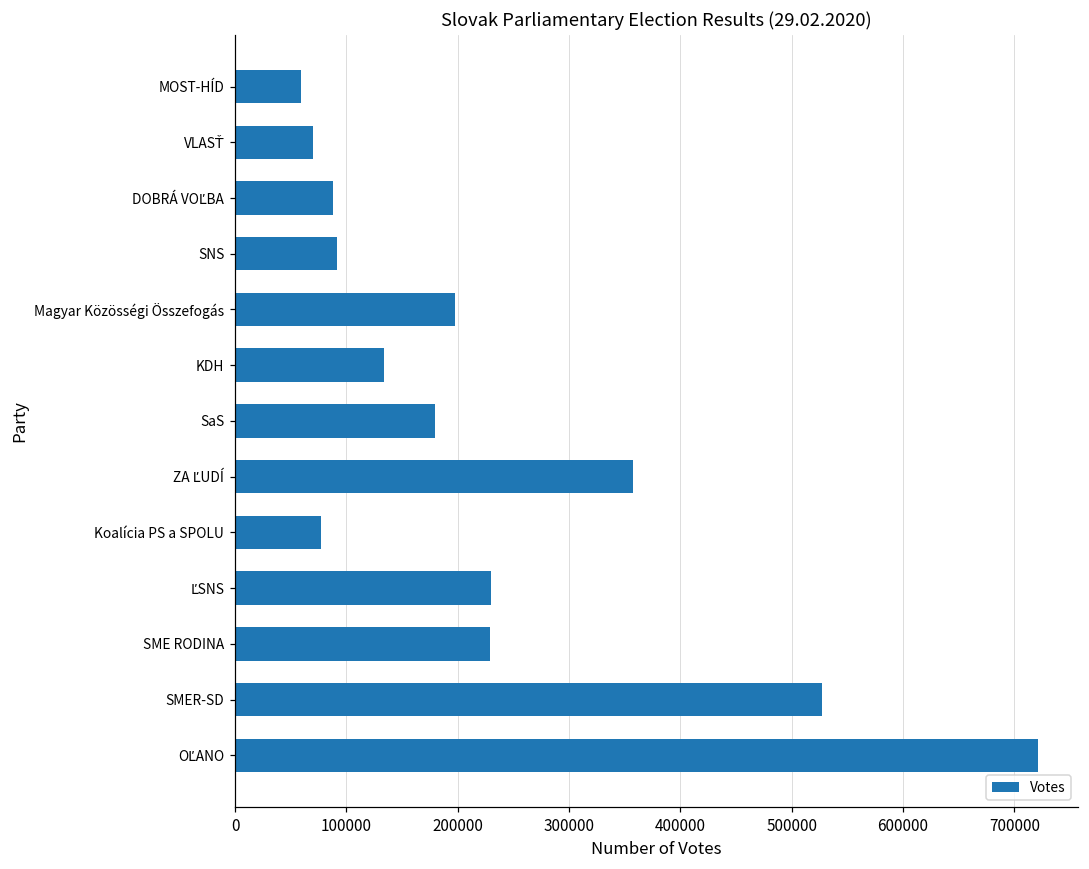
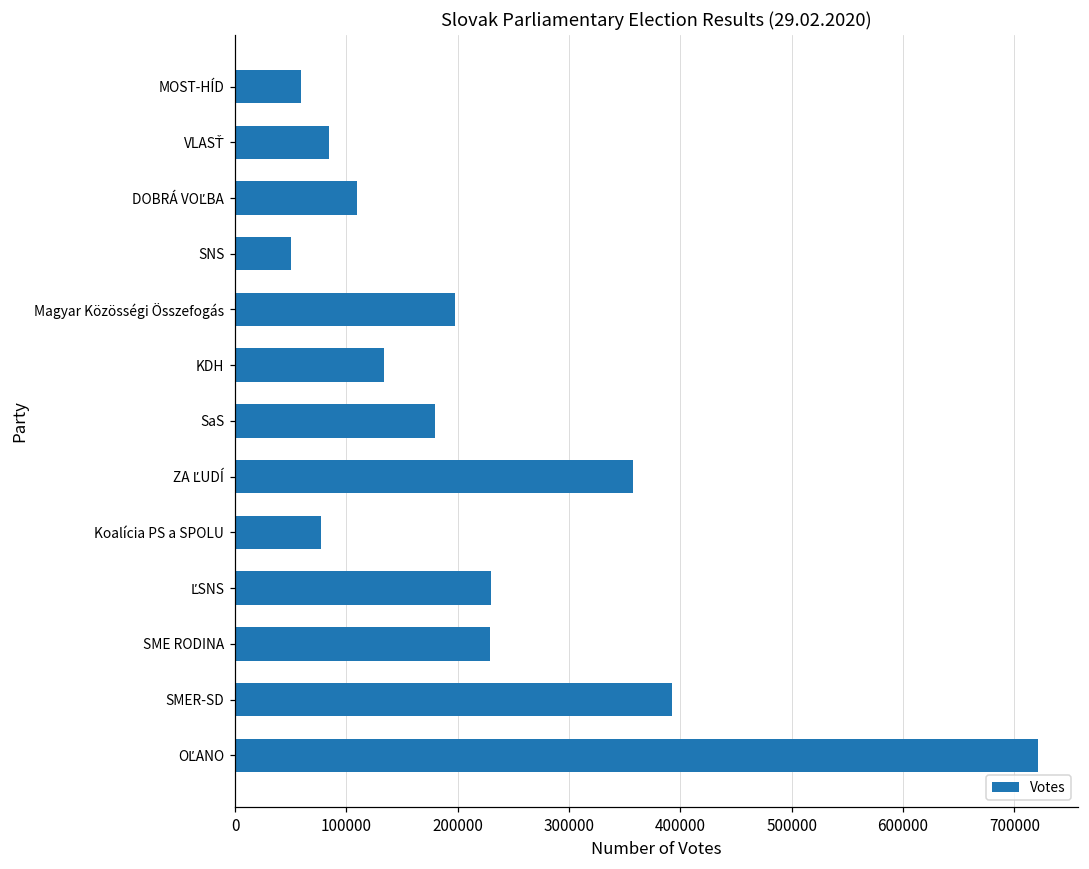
  {
    "MOST-HÍD": 59000,
-   "VLASŤ": 70000,
-   "DOBRÁ VOĽBA": 88000,
-   "SNS": 91000,
+   "VLASŤ": 85000,
+   "DOBRÁ VOĽBA": 109000,
+   "SNS": 50000,
    "Magyar Közösségi Összefogás": 197000,
    "KDH": 134000,
    "SaS": 179000,
    "ZA ĽUDÍ": 358000,
    "Koalícia PS a SPOLU": 77000,
    "ĽSNS": 230000,
    "SME RODINA": 229000,
-   "SMER-SD": 527000,
+   "SMER-SD": 393000,
    "OĽANO": 721000
  }
